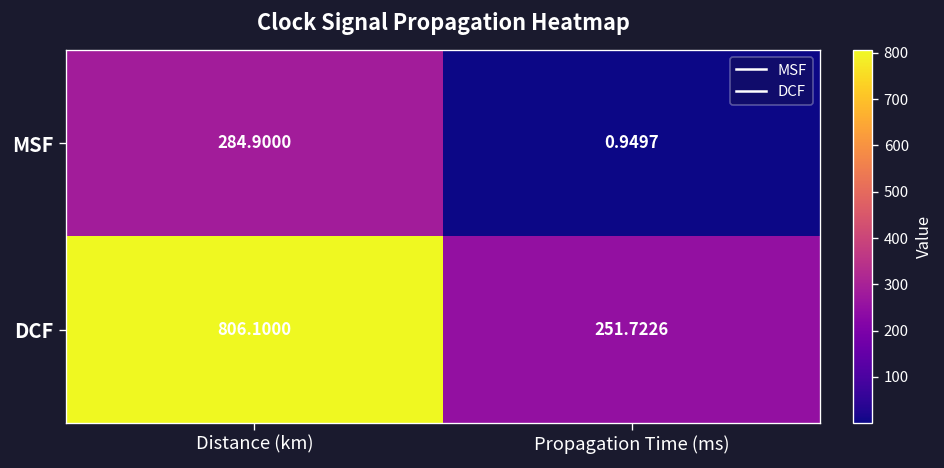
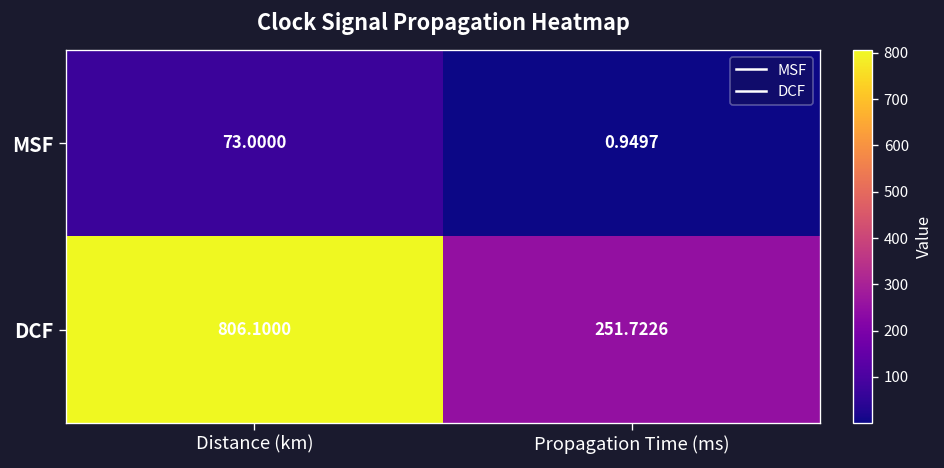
  {
    "MSF": {
-     "Distance (km)": 284.9000,
+     "Distance (km)": 73.0000,
      "Propagation Time (ms)": 0.9497
    },
    "DCF": {
      "Distance (km)": 806.1000,
      "Propagation Time (ms)": 251.7226
    }
  }
